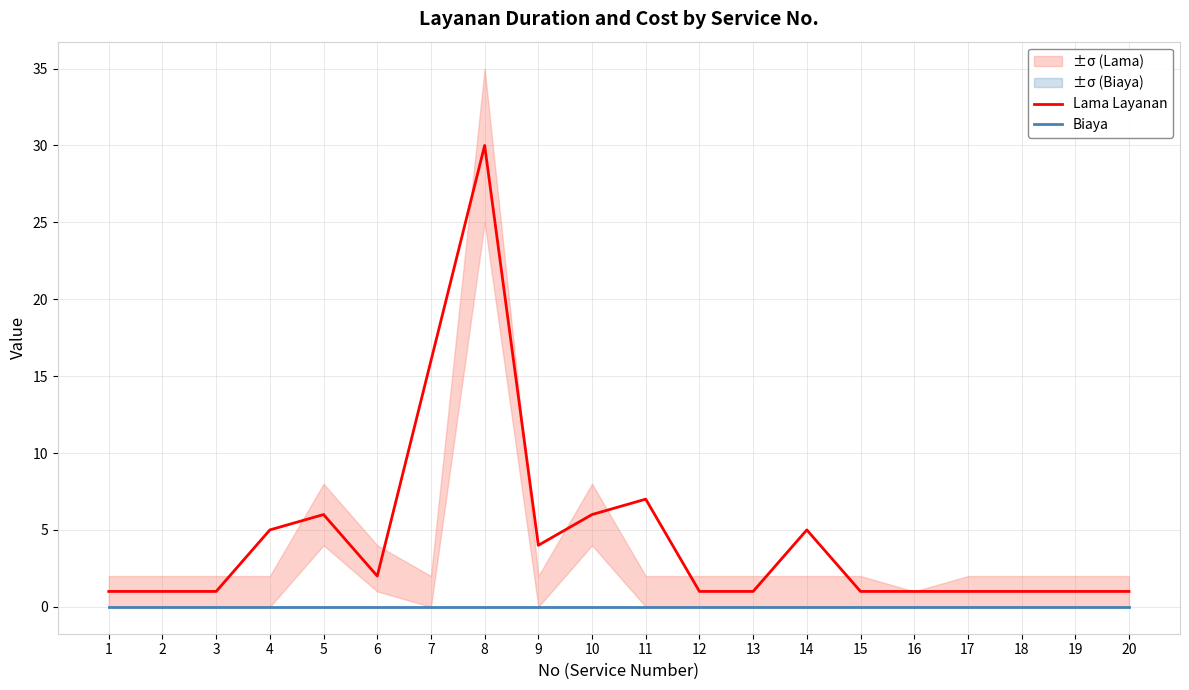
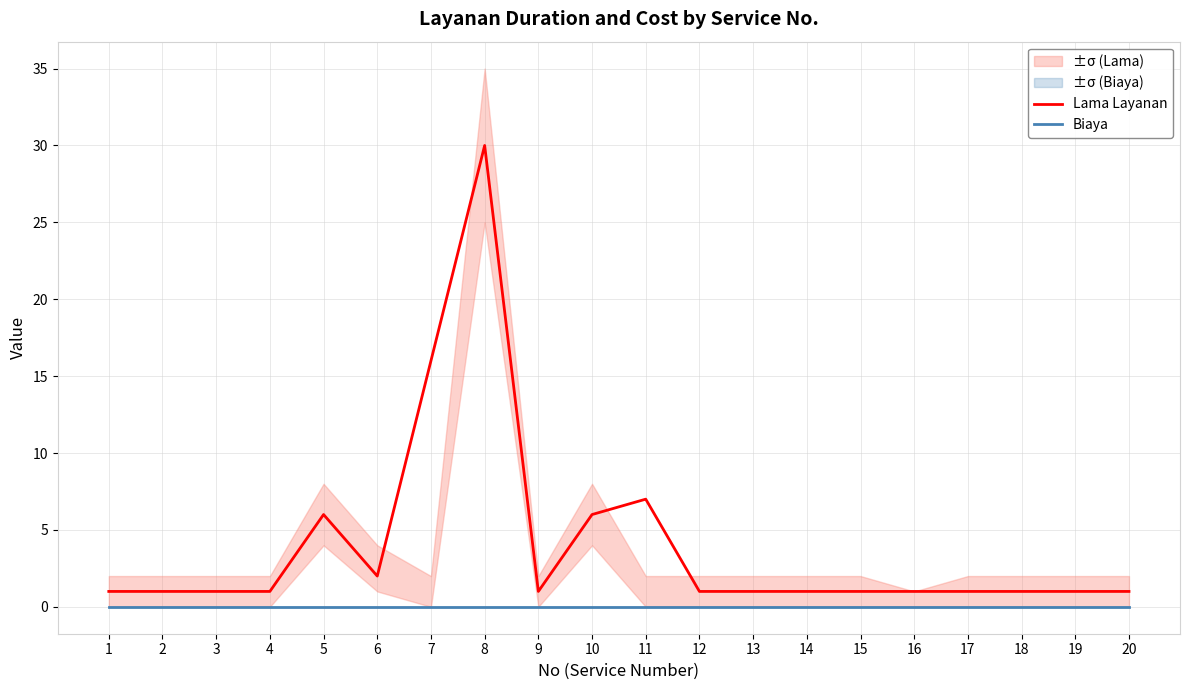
  {
    "Lama Layanan": {
      "1": 1,
      "2": 1,
      "3": 1,
-     "4": 5,
+     "4": 1,
      "5": 6,
      "6": 2,
      "7": 16,
      "8": 30,
-     "9": 4,
+     "9": 1,
      "10": 6,
      "11": 7,
      "12": 1,
      "13": 1,
-     "14": 5,
+     "14": 1,
      "15": 1,
      "17": 1,
      "18": 1,
      "19": 1,
      "20": 1
    },
    "±σ (Biaya)": {
      "1": 0,
      "2": 0,
      "3": 0,
      "4": 0,
      "5": 0,
      "6": 0,
      "7": 0,
      "8": 0,
      "9": 0,
      "10": 0,
      "11": 0,
      "12": 0,
      "13": 0,
      "14": 0,
      "15": 0,
      "16": 0,
      "17": 0,
      "18": 0,
      "19": 0,
      "20": 0
    }
  }
